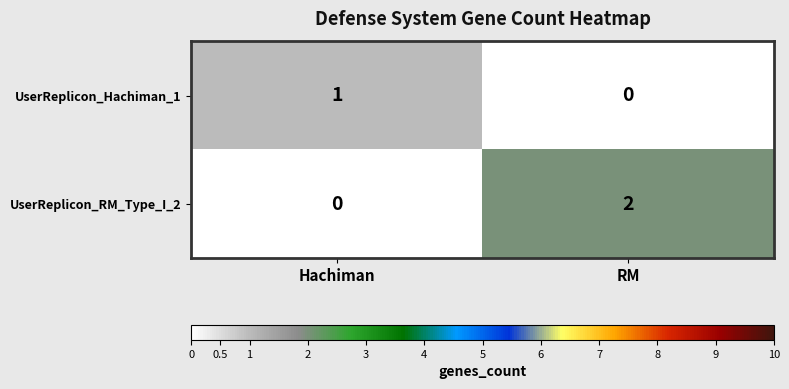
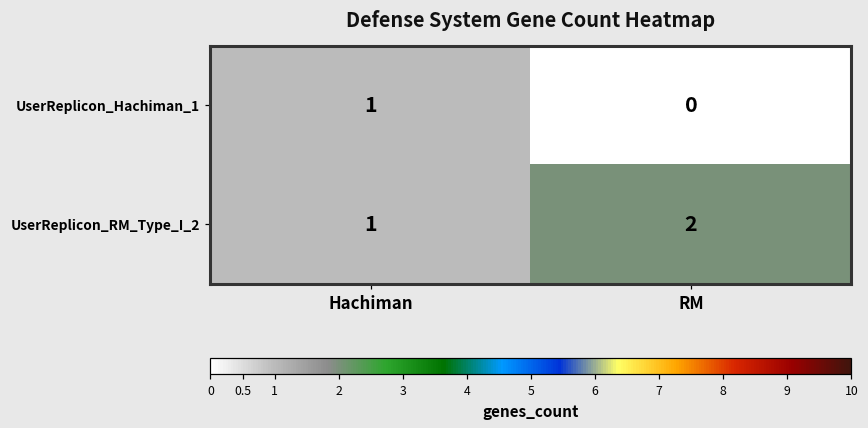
  {
    "UserReplicon_Hachiman_1": {
      "Hachiman": 1,
      "RM": 0
    },
    "UserReplicon_RM_Type_I_2": {
-     "Hachiman": 0,
+     "Hachiman": 1,
      "RM": 2
    }
  }
